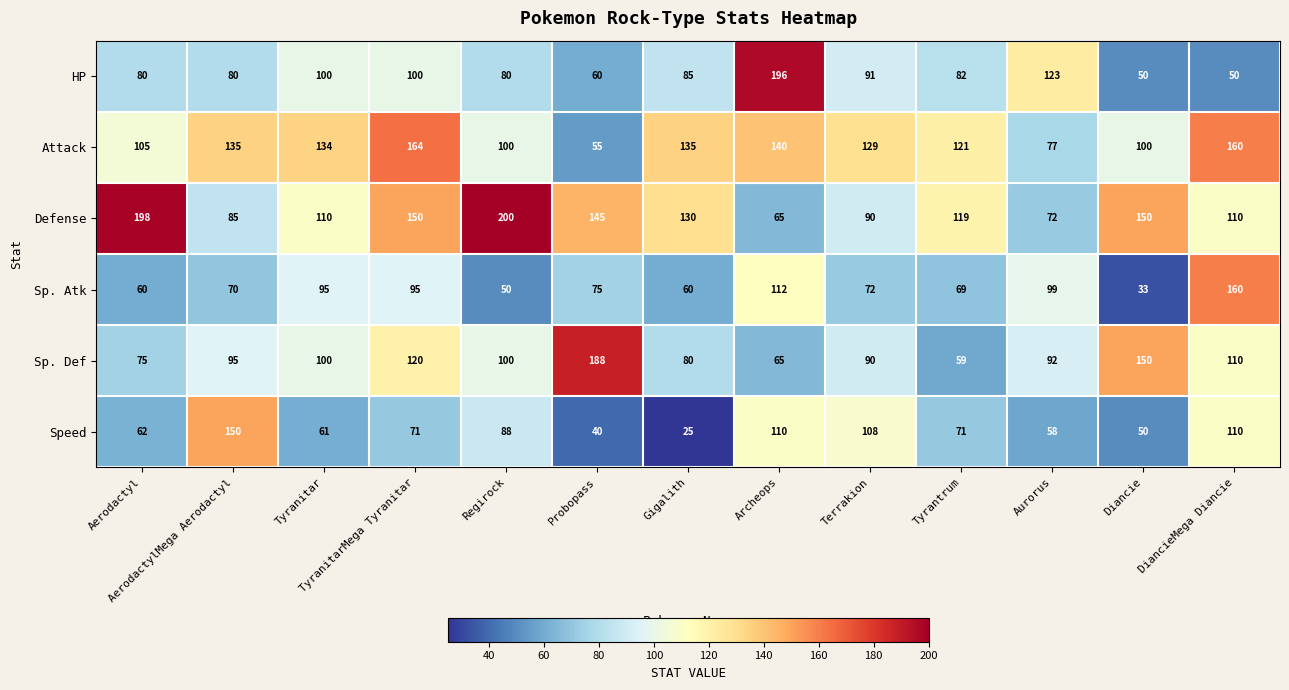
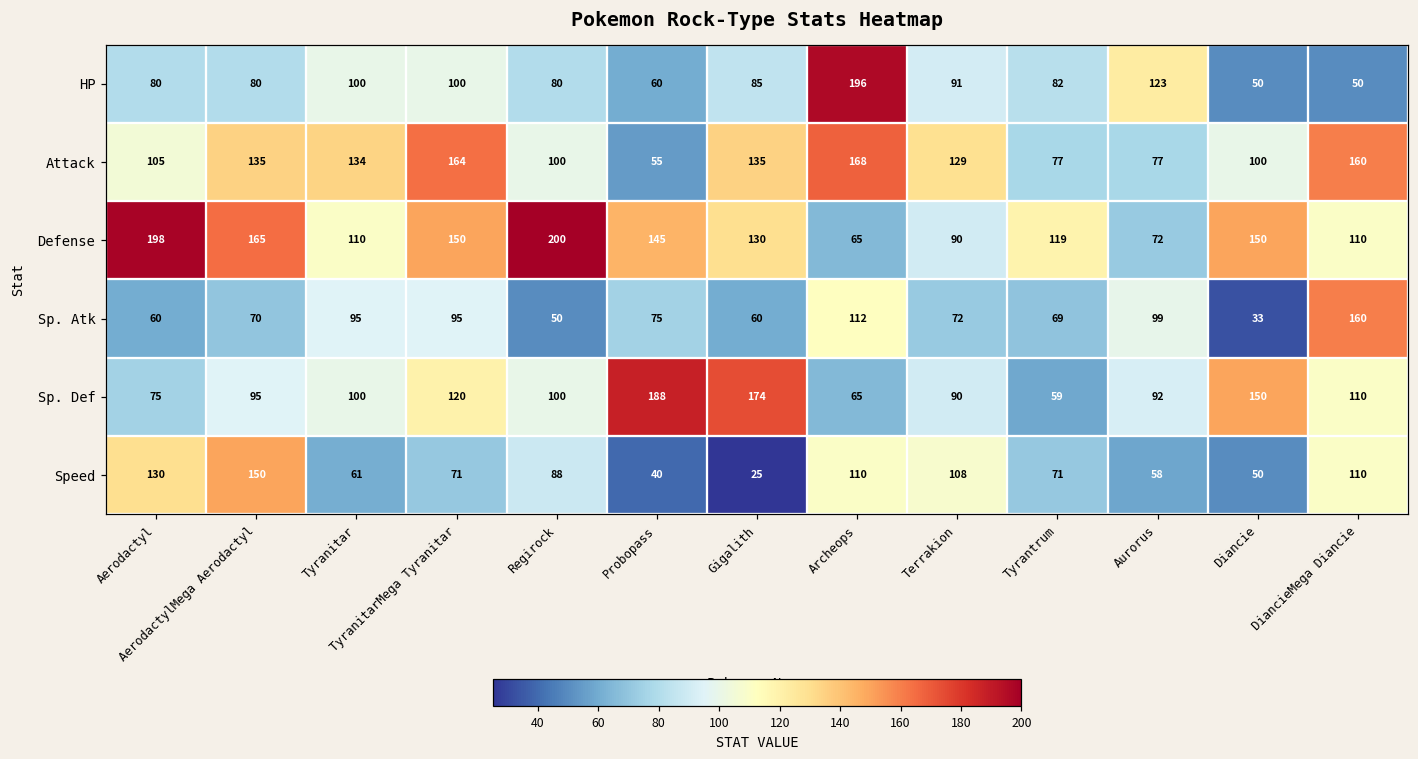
  {
    "HP": {
      "Aerodactyl": 80,
      "AerodactylMega Aerodactyl": 80,
      "Tyranitar": 100,
      "TyranitarMega Tyranitar": 100,
      "Regirock": 80,
      "Probopass": 60,
      "Gigalith": 85,
      "Archeops": 196,
      "Terrakion": 91,
      "Tyrantrum": 82,
      "Aurorus": 123,
      "Diancie": 50,
      "DiancieMega Diancie": 50
    },
    "Attack": {
      "Aerodactyl": 105,
      "AerodactylMega Aerodactyl": 135,
      "Tyranitar": 134,
      "TyranitarMega Tyranitar": 164,
      "Regirock": 100,
      "Probopass": 55,
      "Gigalith": 135,
-     "Archeops": 140,
+     "Archeops": 168,
      "Terrakion": 129,
-     "Tyrantrum": 121,
+     "Tyrantrum": 77,
      "Aurorus": 77,
      "Diancie": 100,
      "DiancieMega Diancie": 160
    },
    "Defense": {
      "Aerodactyl": 198,
-     "AerodactylMega Aerodactyl": 85,
+     "AerodactylMega Aerodactyl": 165,
      "Tyranitar": 110,
      "TyranitarMega Tyranitar": 150,
      "Regirock": 200,
      "Probopass": 145,
      "Gigalith": 130,
      "Archeops": 65,
      "Terrakion": 90,
      "Tyrantrum": 119,
      "Aurorus": 72,
      "Diancie": 150,
      "DiancieMega Diancie": 110
    },
    "Sp. Atk": {
      "Aerodactyl": 60,
      "AerodactylMega Aerodactyl": 70,
      "Tyranitar": 95,
      "TyranitarMega Tyranitar": 95,
      "Regirock": 50,
      "Probopass": 75,
      "Gigalith": 60,
      "Archeops": 112,
      "Terrakion": 72,
      "Tyrantrum": 69,
      "Aurorus": 99,
      "Diancie": 33,
      "DiancieMega Diancie": 160
    },
    "Sp. Def": {
      "Aerodactyl": 75,
      "AerodactylMega Aerodactyl": 95,
      "Tyranitar": 100,
      "TyranitarMega Tyranitar": 120,
      "Regirock": 100,
      "Probopass": 188,
-     "Gigalith": 80,
+     "Gigalith": 174,
      "Archeops": 65,
      "Terrakion": 90,
      "Tyrantrum": 59,
      "Aurorus": 92,
      "Diancie": 150,
      "DiancieMega Diancie": 110
    },
    "Speed": {
-     "Aerodactyl": 62,
+     "Aerodactyl": 130,
      "AerodactylMega Aerodactyl": 150,
      "Tyranitar": 61,
      "TyranitarMega Tyranitar": 71,
      "Regirock": 88,
      "Probopass": 40,
      "Gigalith": 25,
      "Archeops": 110,
      "Terrakion": 108,
      "Tyrantrum": 71,
      "Aurorus": 58,
      "Diancie": 50,
      "DiancieMega Diancie": 110
    }
  }
